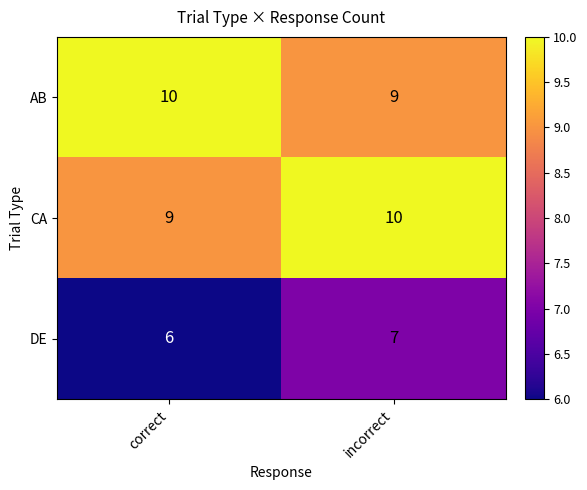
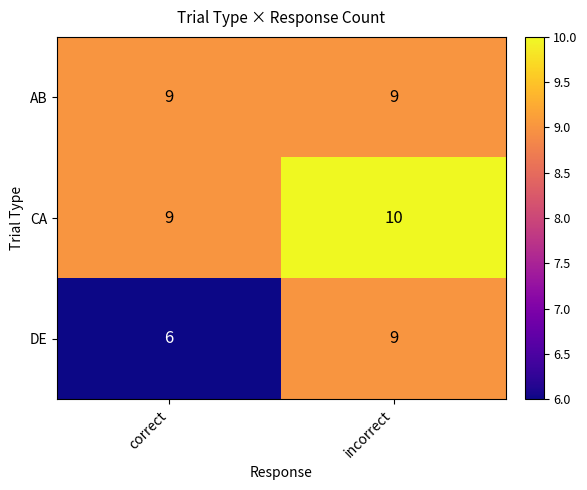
  {
    "AB": {
-     "correct": 10,
+     "correct": 9,
      "incorrect": 9
    },
    "CA": {
      "correct": 9,
      "incorrect": 10
    },
    "DE": {
      "correct": 6,
-     "incorrect": 7
+     "incorrect": 9
    }
  }
